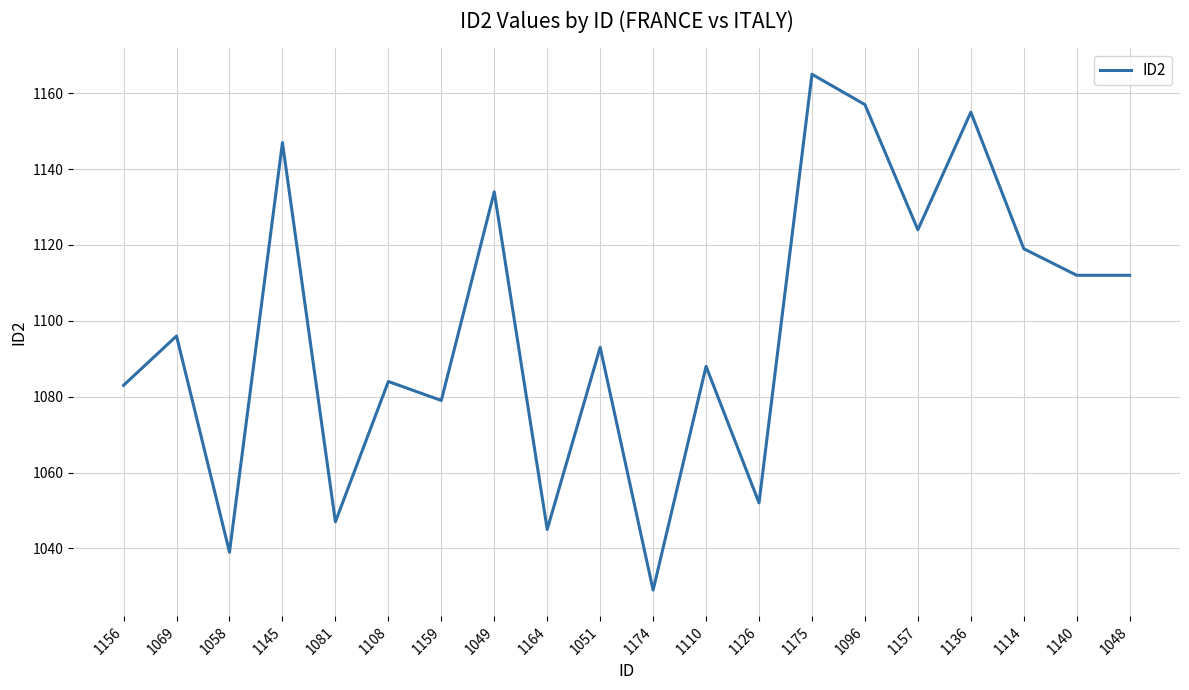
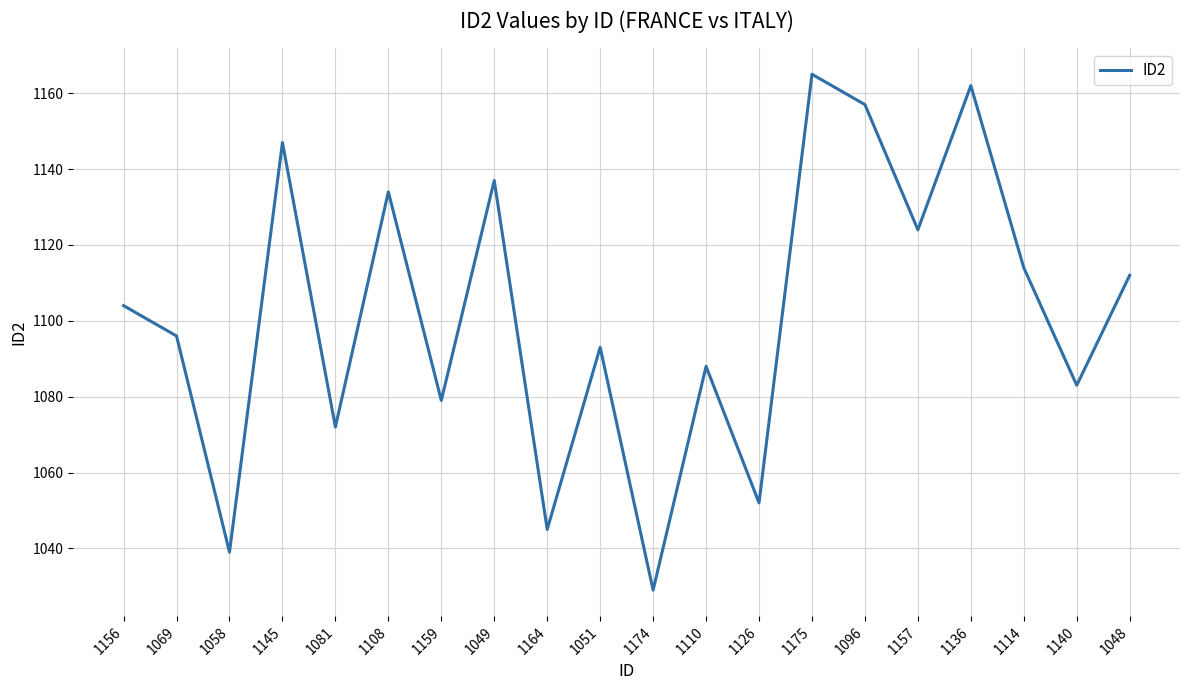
  {
-   "1156": 1083,
+   "1156": 1104,
    "1069": 1096,
    "1058": 1039,
    "1145": 1147,
-   "1081": 1047,
-   "1108": 1084,
+   "1081": 1072,
+   "1108": 1134,
    "1159": 1079,
-   "1049": 1134,
+   "1049": 1137,
    "1164": 1045,
    "1051": 1093,
    "1174": 1029,
    "1110": 1088,
    "1126": 1052,
    "1175": 1165,
    "1096": 1157,
    "1157": 1124,
-   "1136": 1155,
-   "1114": 1119,
-   "1140": 1112,
+   "1136": 1162,
+   "1114": 1114,
+   "1140": 1083,
    "1048": 1112
  }
